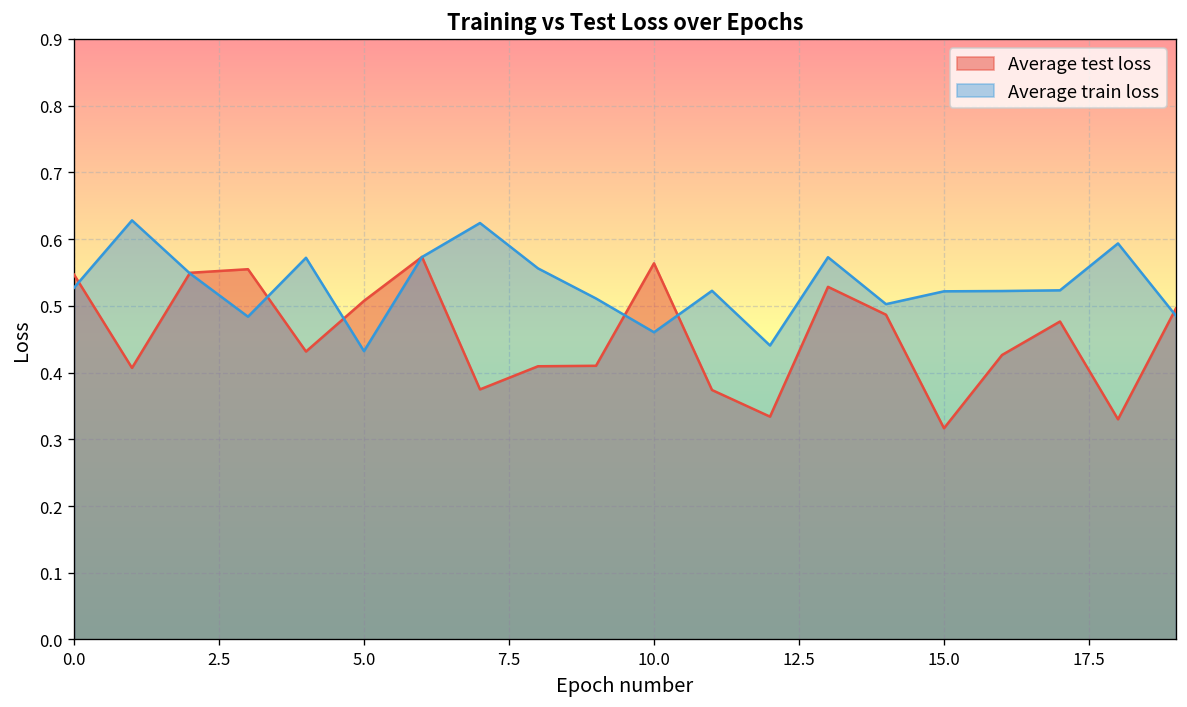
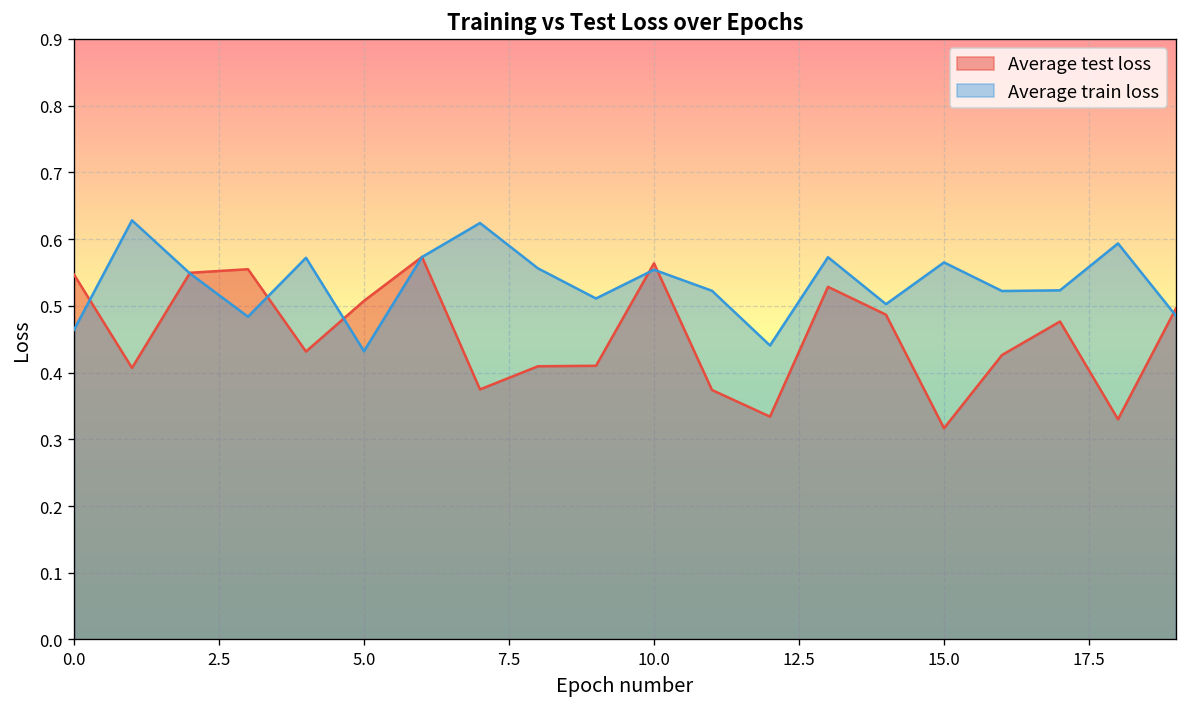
  {
    "Average test loss": {
      "0.0": 0.55,
      "5.0": 0.51,
      "10.0": 0.56,
      "15.0": 0.32
    },
    "Average train loss": {
-     "0.0": 0.53,
+     "0.0": 0.46,
      "5.0": 0.43,
-     "10.0": 0.46,
-     "15.0": 0.52
+     "10.0": 0.55,
+     "15.0": 0.57
    }
  }
